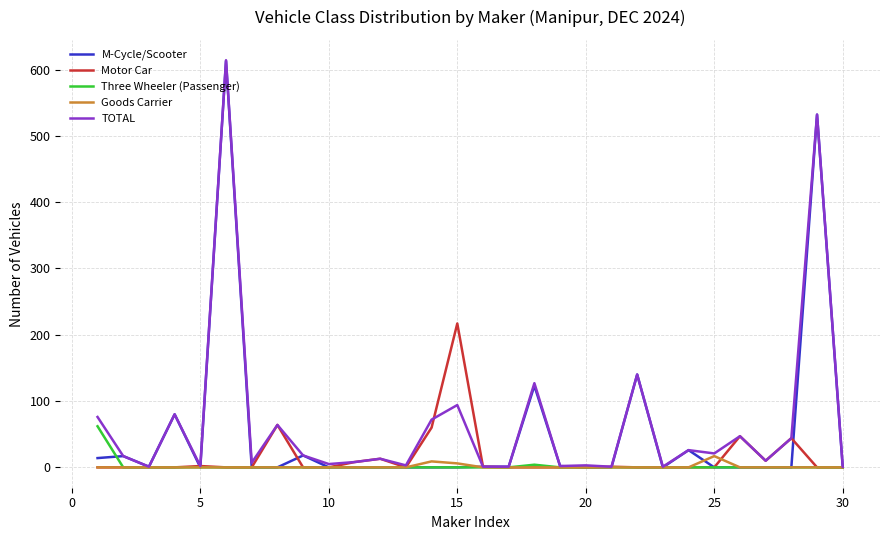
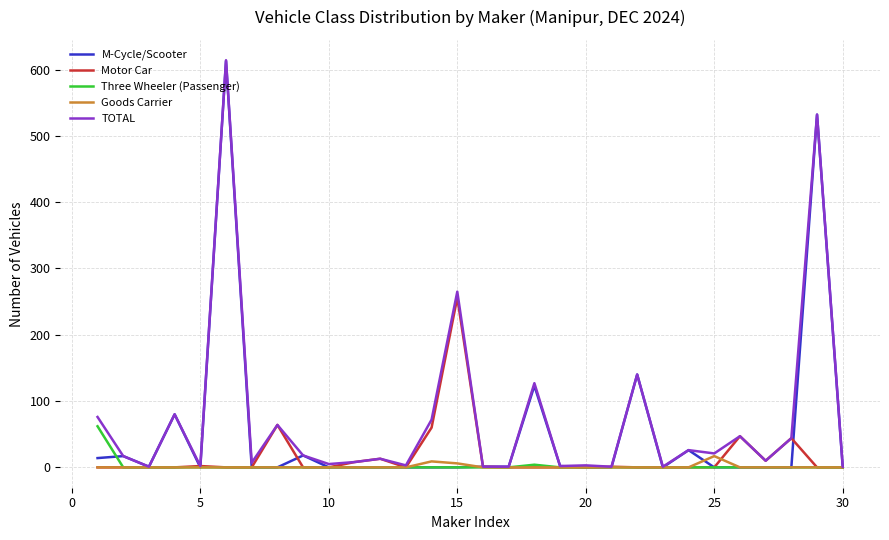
  {
    "Motor Car": {
-     "15": 220
+     "15": 260
    },
    "Goods Carrier": {
      "15": 10,
      "25": 20
    },
    "TOTAL": {
      "10": 10,
-     "15": 90,
+     "15": 270,
      "25": 20
    }
  }
